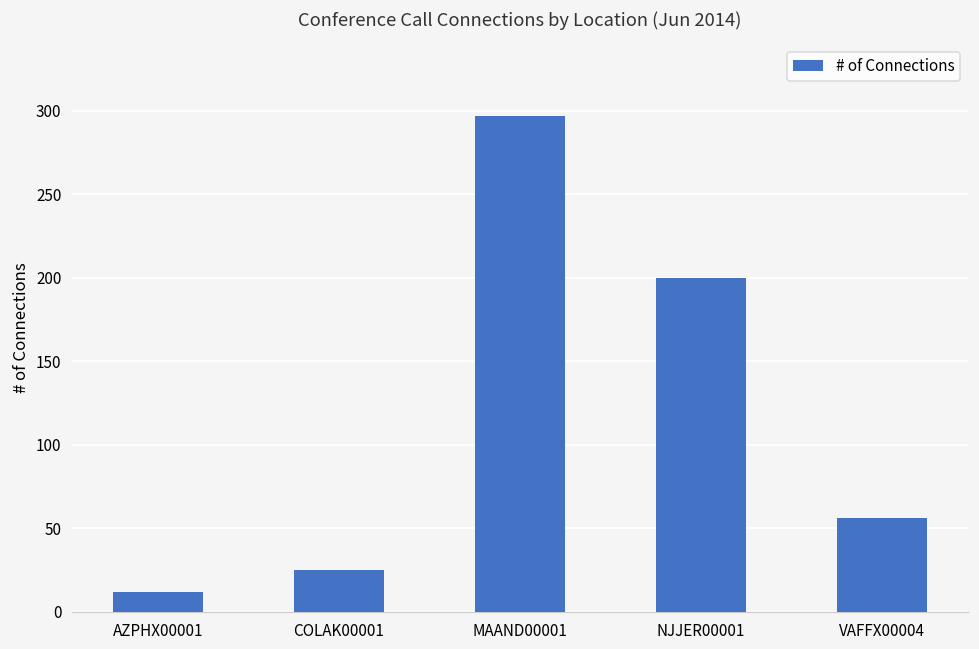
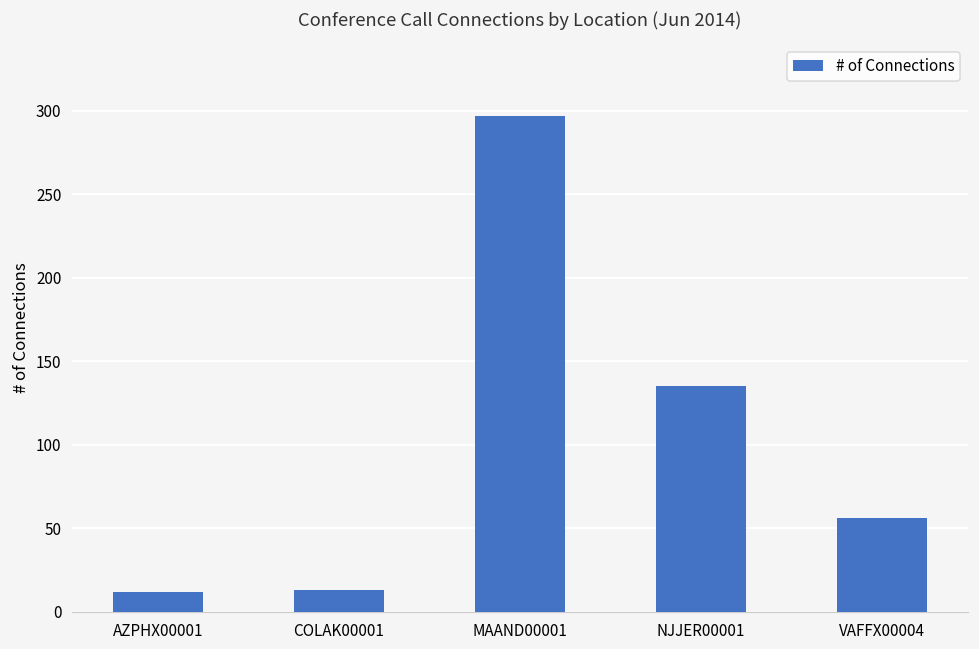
  {
    "AZPHX00001": 12,
-   "COLAK00001": 25,
+   "COLAK00001": 13,
    "MAAND00001": 297,
-   "NJJER00001": 200,
+   "NJJER00001": 135,
    "VAFFX00004": 56
  }
